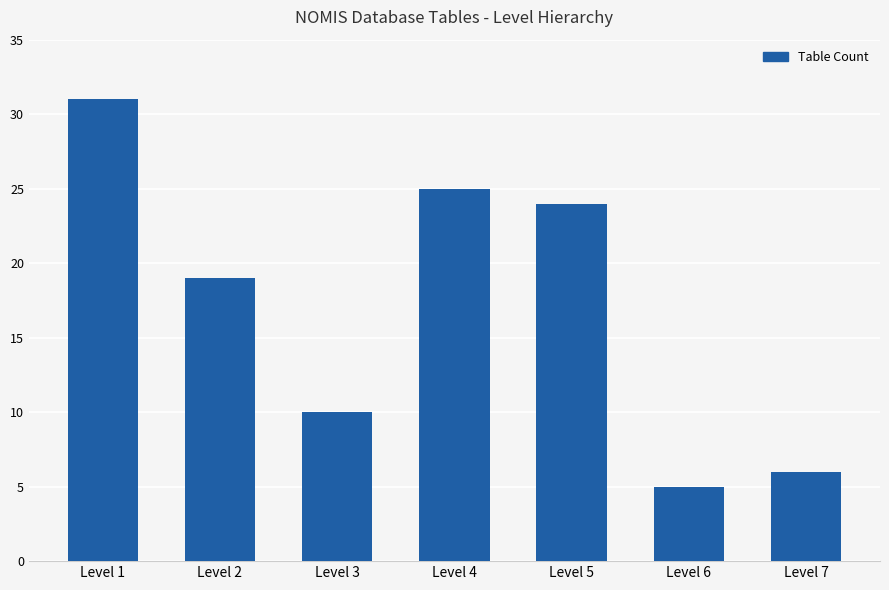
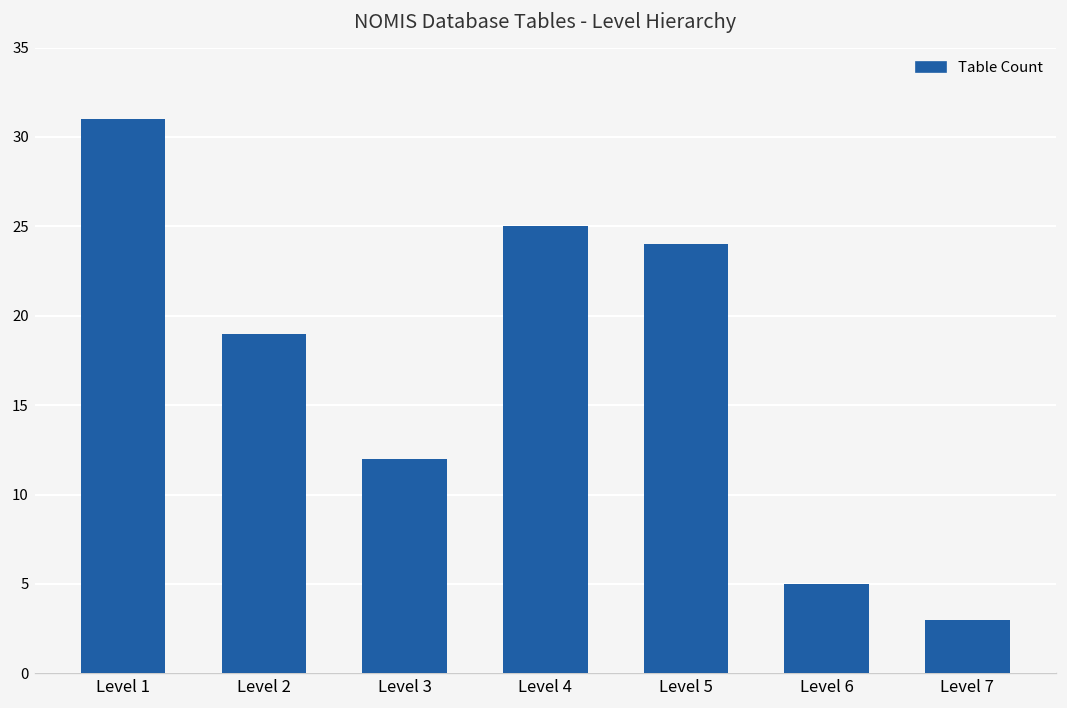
  {
    "Level 1": 31,
    "Level 2": 19,
-   "Level 3": 10,
+   "Level 3": 12,
    "Level 4": 25,
    "Level 5": 24,
    "Level 6": 5,
-   "Level 7": 6
+   "Level 7": 3
  }
